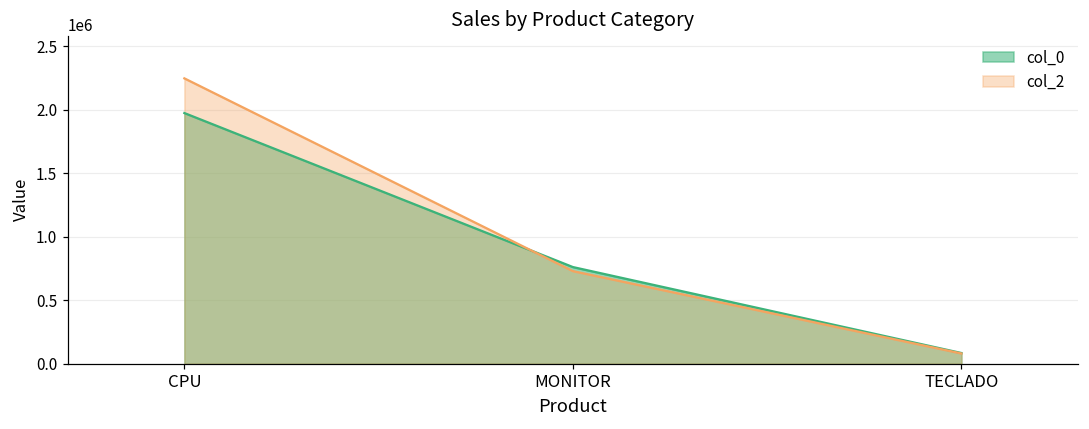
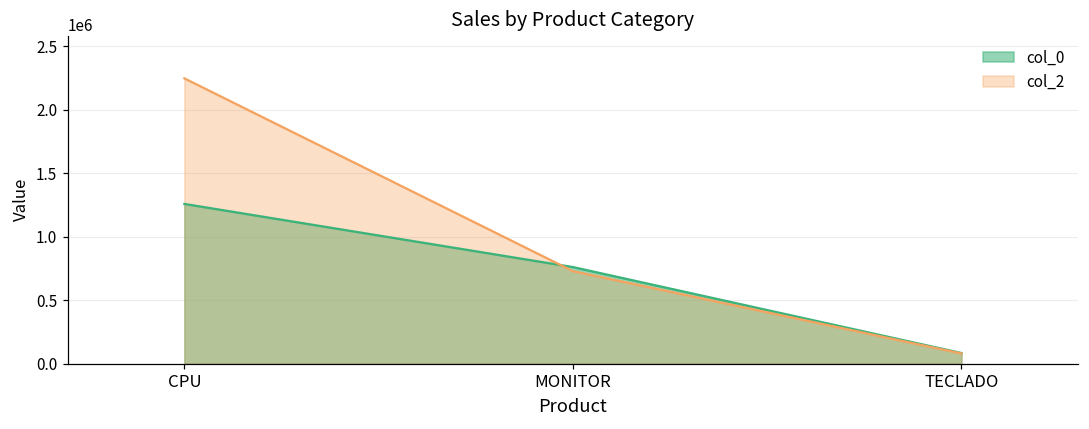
  {
    "col_0": {
-     "CPU": 1970000,
+     "CPU": 1260000,
      "MONITOR": 760000
    },
    "col_2": {
      "CPU": 2250000,
      "MONITOR": 730000
    }
  }
